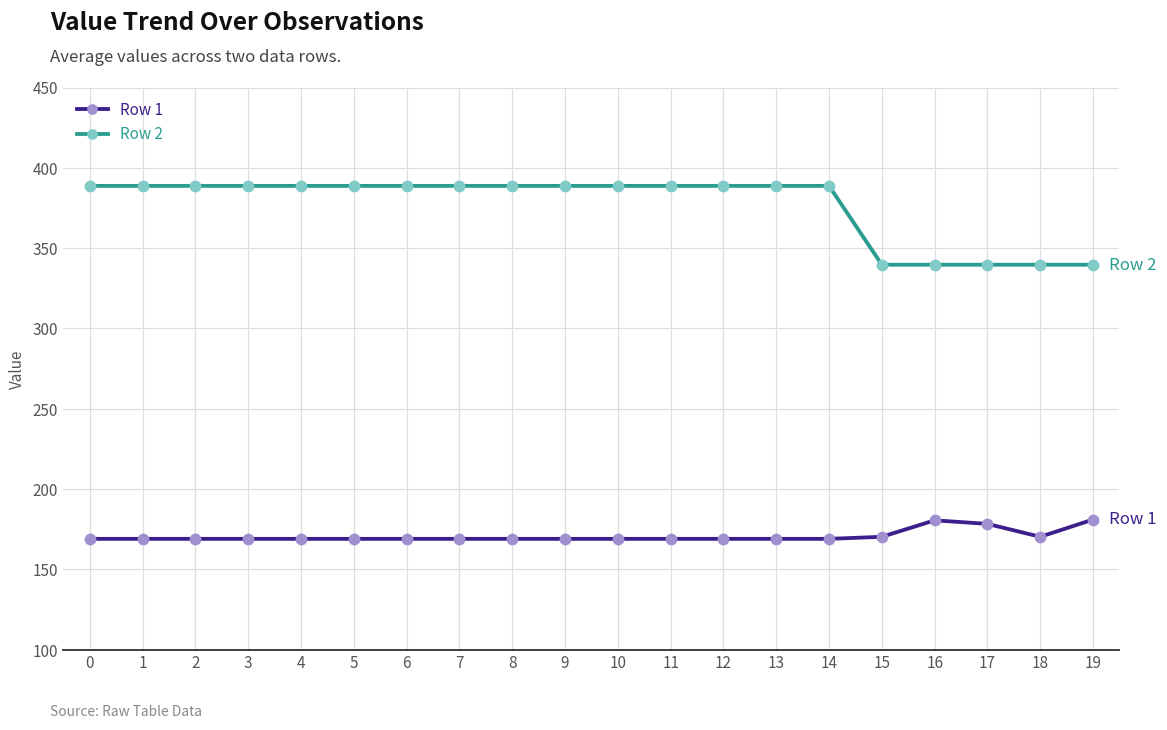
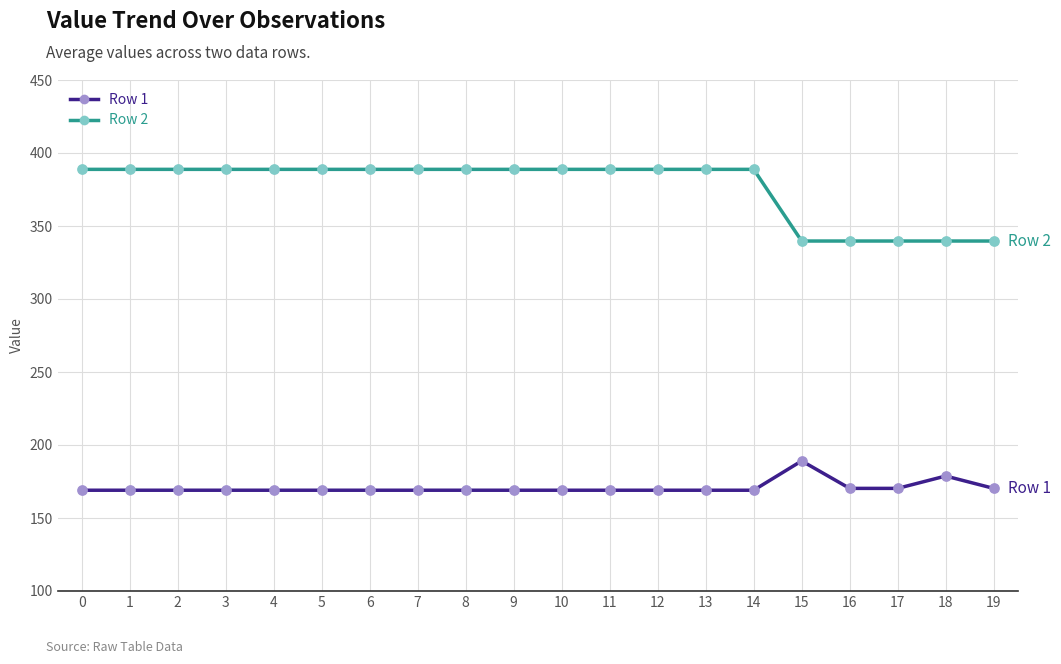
  {
    "Row 1": {
      "0": 169,
      "1": 169,
      "2": 169,
      "3": 169,
      "4": 169,
      "5": 169,
      "6": 169,
      "7": 169,
      "8": 169,
      "9": 169,
      "10": 169,
      "11": 169,
      "12": 169,
      "13": 169,
      "14": 169,
-     "15": 170,
-     "16": 181,
-     "17": 178,
-     "18": 170,
-     "19": 181
+     "15": 189,
+     "16": 170,
+     "17": 170,
+     "18": 179,
+     "19": 170
    },
    "Row 2": {
      "0": 389,
      "1": 389,
      "2": 389,
      "3": 389,
      "4": 389,
      "5": 389,
      "6": 389,
      "7": 389,
      "8": 389,
      "9": 389,
      "10": 389,
      "11": 389,
      "12": 389,
      "13": 389,
      "14": 389,
      "15": 340,
      "16": 340,
      "17": 340,
      "18": 340
    }
  }
